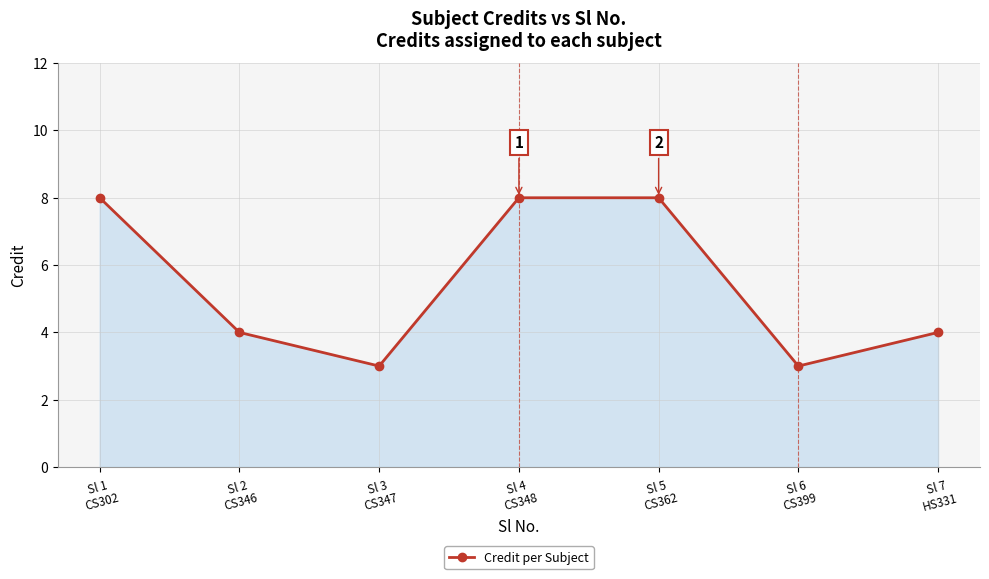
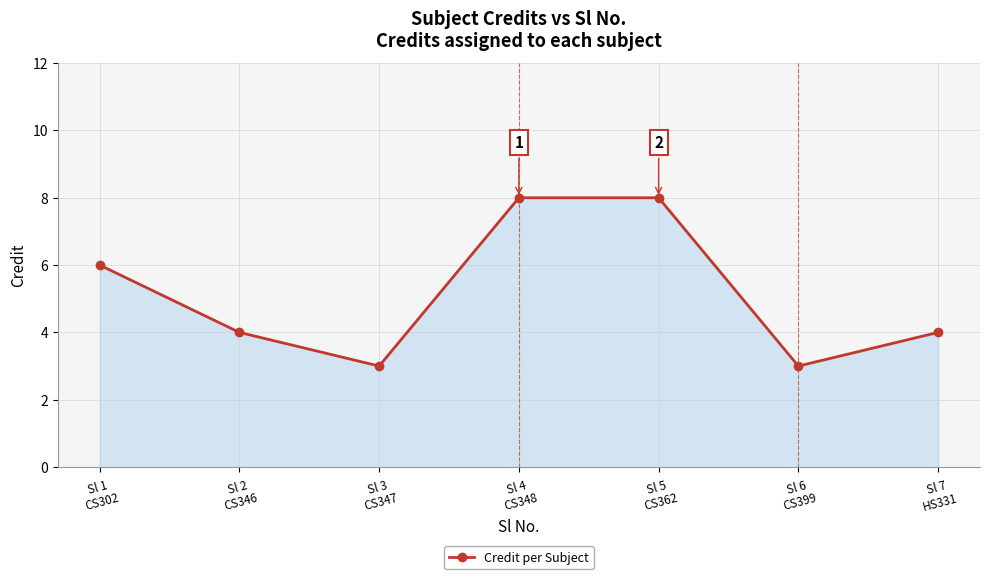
  {
-   "Sl 1 CS302": 8,
+   "Sl 1 CS302": 6,
    "Sl 2 CS346": 4,
    "Sl 3 CS347": 3,
    "Sl 6 CS399": 3,
    "Sl 7 HS331": 4
  }
